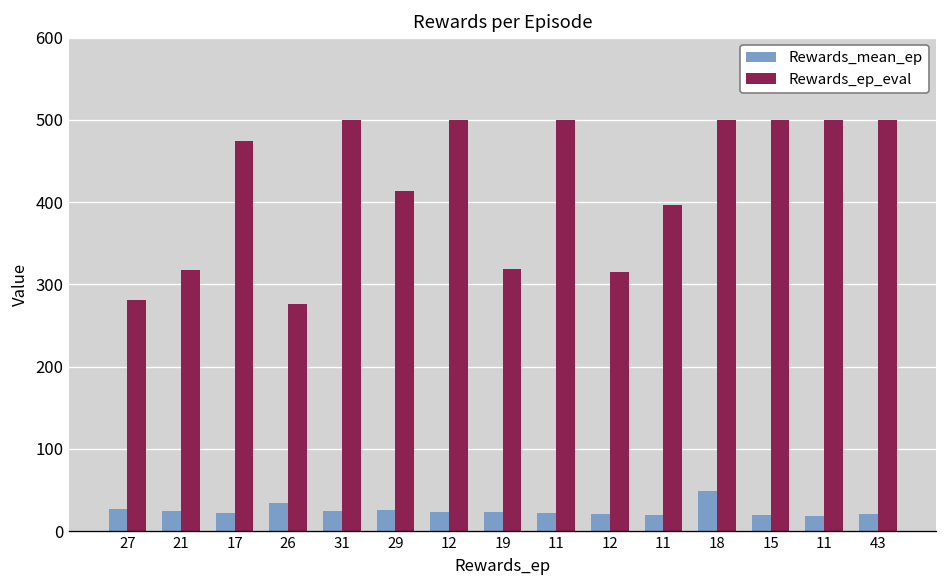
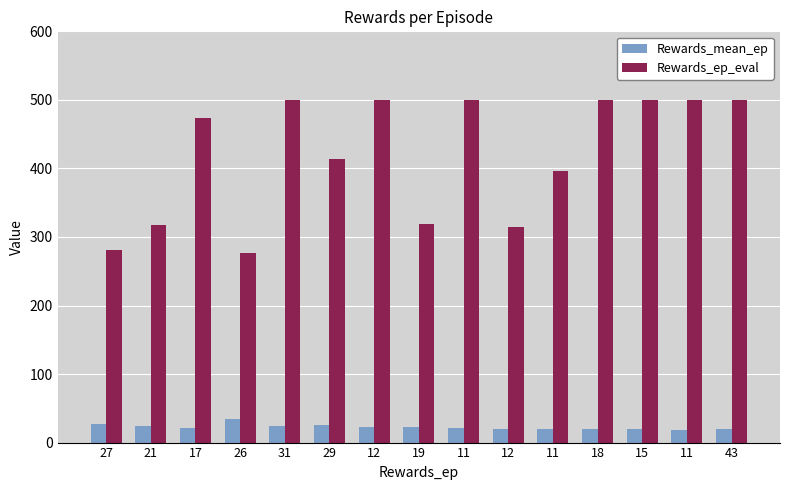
  {
    "Rewards_mean_ep": {
      "27": 30,
      "21": 20,
      "17": 20,
      "26": 30,
      "31": 20,
      "29": 30,
      "19": 20,
-     "18": 50,
+     "18": 20,
      "15": 20,
      "43": 20
    },
    "Rewards_ep_eval": {
      "27": 280,
      "21": 320,
      "17": 470,
      "26": 280,
      "31": 500,
      "29": 410,
      "19": 320,
      "18": 500,
      "15": 500,
      "43": 500
    }
  }
